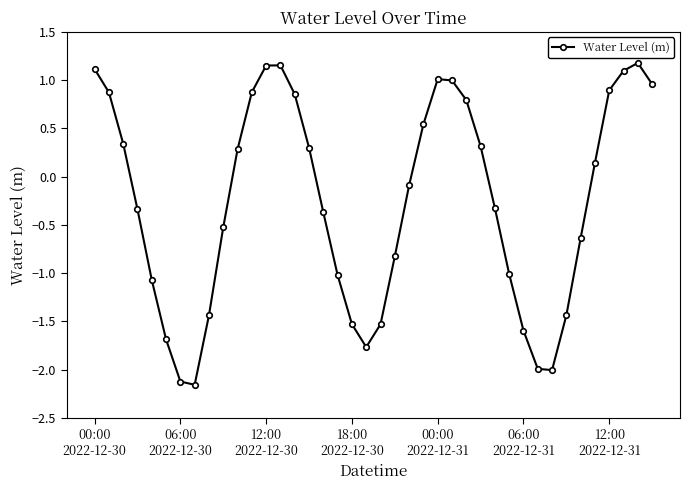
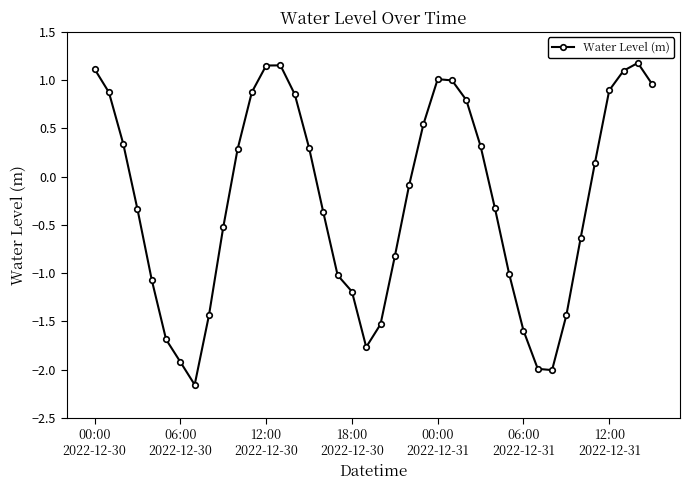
  {
    "00:00 2022-12-30": 1.1,
-   "06:00 2022-12-30": -2.1,
+   "06:00 2022-12-30": -1.9,
    "12:00 2022-12-30": 1.2,
-   "18:00 2022-12-30": -1.5,
+   "18:00 2022-12-30": -1.2,
    "00:00 2022-12-31": 1.0,
    "06:00 2022-12-31": -1.6,
    "12:00 2022-12-31": 0.9
  }
